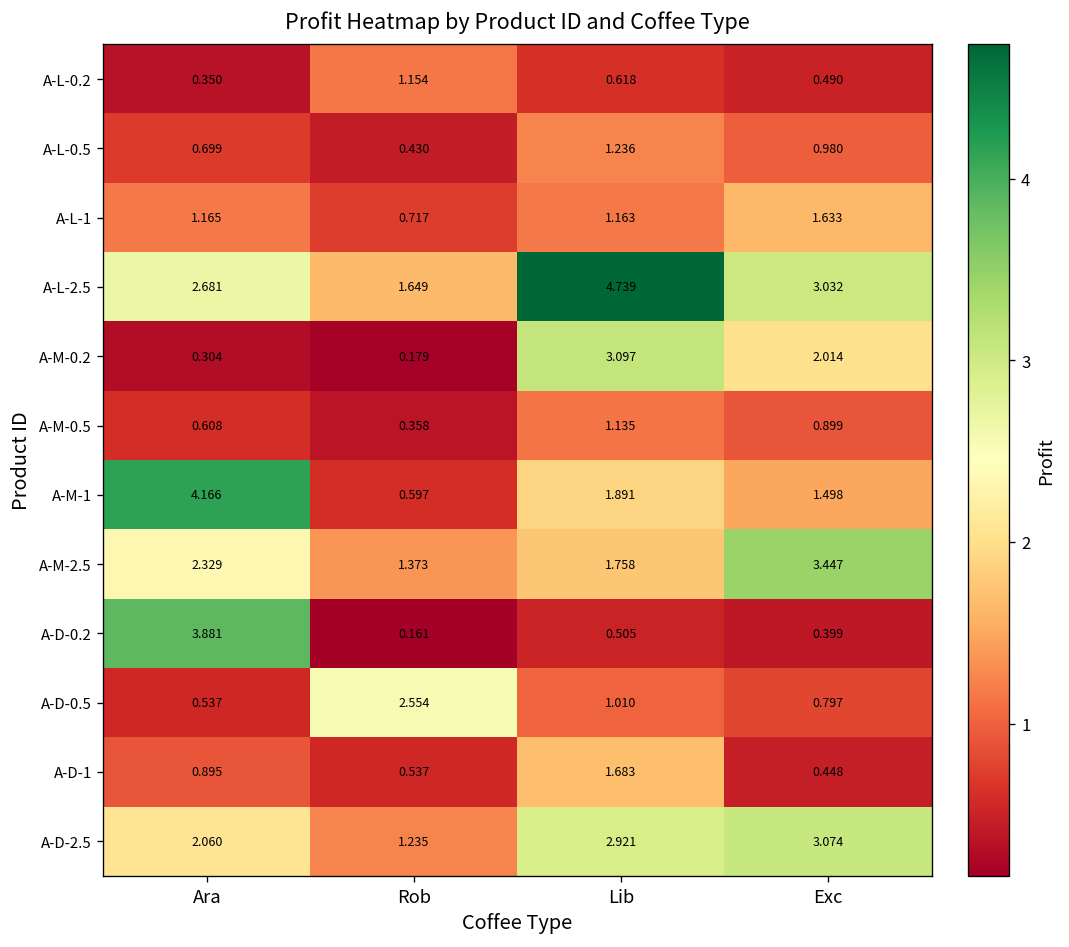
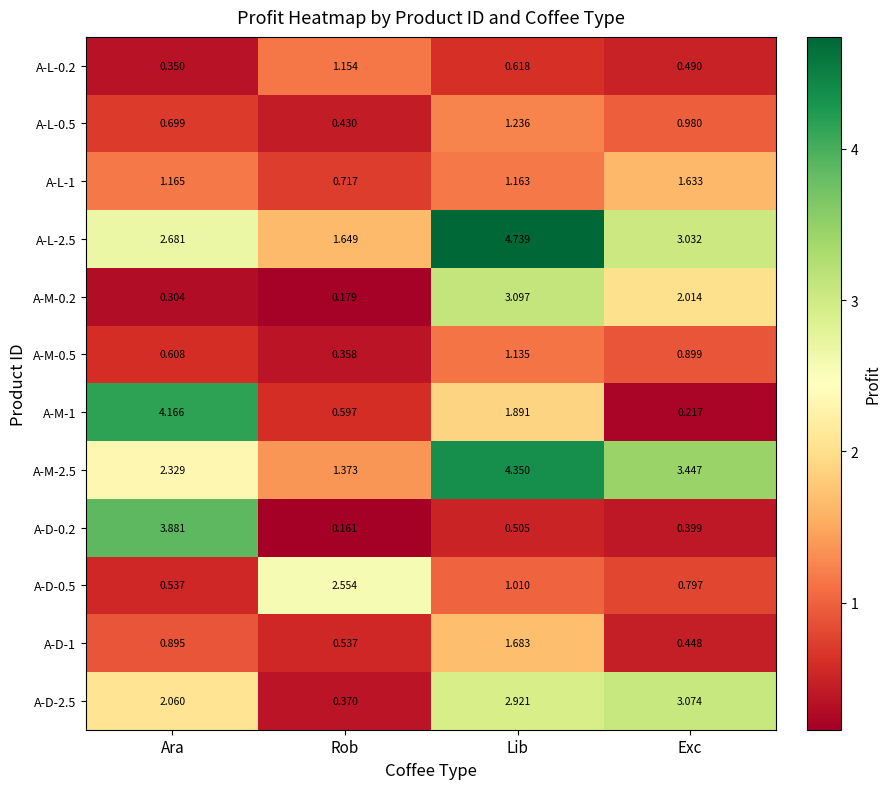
  {
    "A-L-0.2": {
      "Ara": 0.350,
      "Rob": 1.154,
      "Lib": 0.618,
      "Exc": 0.490
    },
    "A-L-0.5": {
      "Ara": 0.699,
      "Rob": 0.430,
      "Lib": 1.236,
      "Exc": 0.980
    },
    "A-L-1": {
      "Ara": 1.165,
      "Rob": 0.717,
      "Lib": 1.163,
      "Exc": 1.633
    },
    "A-L-2.5": {
      "Ara": 2.681,
      "Rob": 1.649,
      "Lib": 4.739,
      "Exc": 3.032
    },
    "A-M-0.2": {
      "Ara": 0.304,
      "Rob": 0.179,
      "Lib": 3.097,
      "Exc": 2.014
    },
    "A-M-0.5": {
      "Ara": 0.608,
      "Rob": 0.358,
      "Lib": 1.135,
      "Exc": 0.899
    },
    "A-M-1": {
      "Ara": 4.166,
      "Rob": 0.597,
      "Lib": 1.891,
-     "Exc": 1.498
+     "Exc": 0.217
    },
    "A-M-2.5": {
      "Ara": 2.329,
      "Rob": 1.373,
-     "Lib": 1.758,
+     "Lib": 4.350,
      "Exc": 3.447
    },
    "A-D-0.2": {
      "Ara": 3.881,
      "Rob": 0.161,
      "Lib": 0.505,
      "Exc": 0.399
    },
    "A-D-0.5": {
      "Ara": 0.537,
      "Rob": 2.554,
      "Lib": 1.010,
      "Exc": 0.797
    },
    "A-D-1": {
      "Ara": 0.895,
      "Rob": 0.537,
      "Lib": 1.683,
      "Exc": 0.448
    },
    "A-D-2.5": {
      "Ara": 2.060,
-     "Rob": 1.235,
+     "Rob": 0.370,
      "Lib": 2.921,
      "Exc": 3.074
    }
  }
